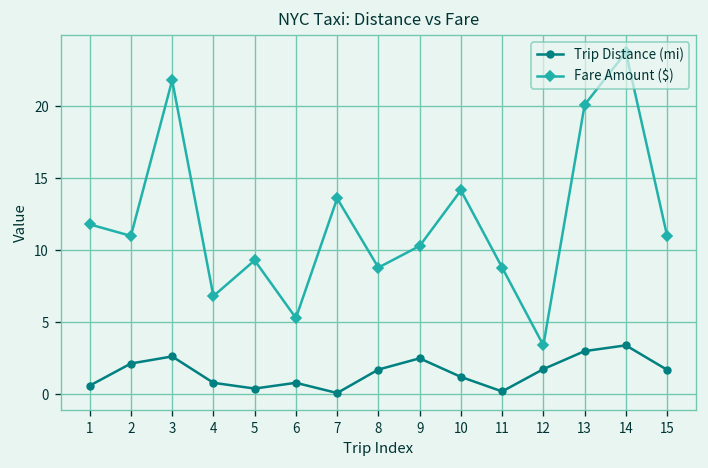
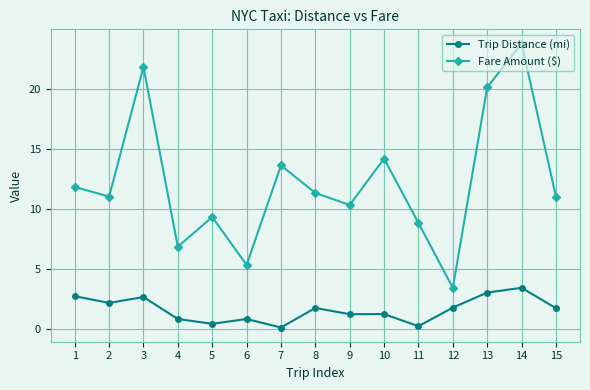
  {
    "Trip Distance (mi)": {
-     "1": 0.6,
+     "1": 2.7,
      "2": 2.1,
      "3": 2.6,
      "4": 0.8,
      "5": 0.4,
      "6": 0.8,
      "7": 0.1,
      "8": 1.7,
-     "9": 2.5,
+     "9": 1.2,
      "10": 1.2,
      "11": 0.2,
      "12": 1.8,
      "13": 3.0,
      "14": 3.4,
      "15": 1.7
    },
    "Fare Amount ($)": {
      "1": 11.8,
      "2": 11.0,
      "3": 21.8,
      "4": 6.8,
      "5": 9.3,
      "6": 5.3,
      "7": 13.6,
-     "8": 8.8,
+     "8": 11.3,
      "9": 10.3,
      "10": 14.2,
      "11": 8.8,
      "12": 3.4,
      "13": 20.1,
      "15": 11.0
    }
  }
